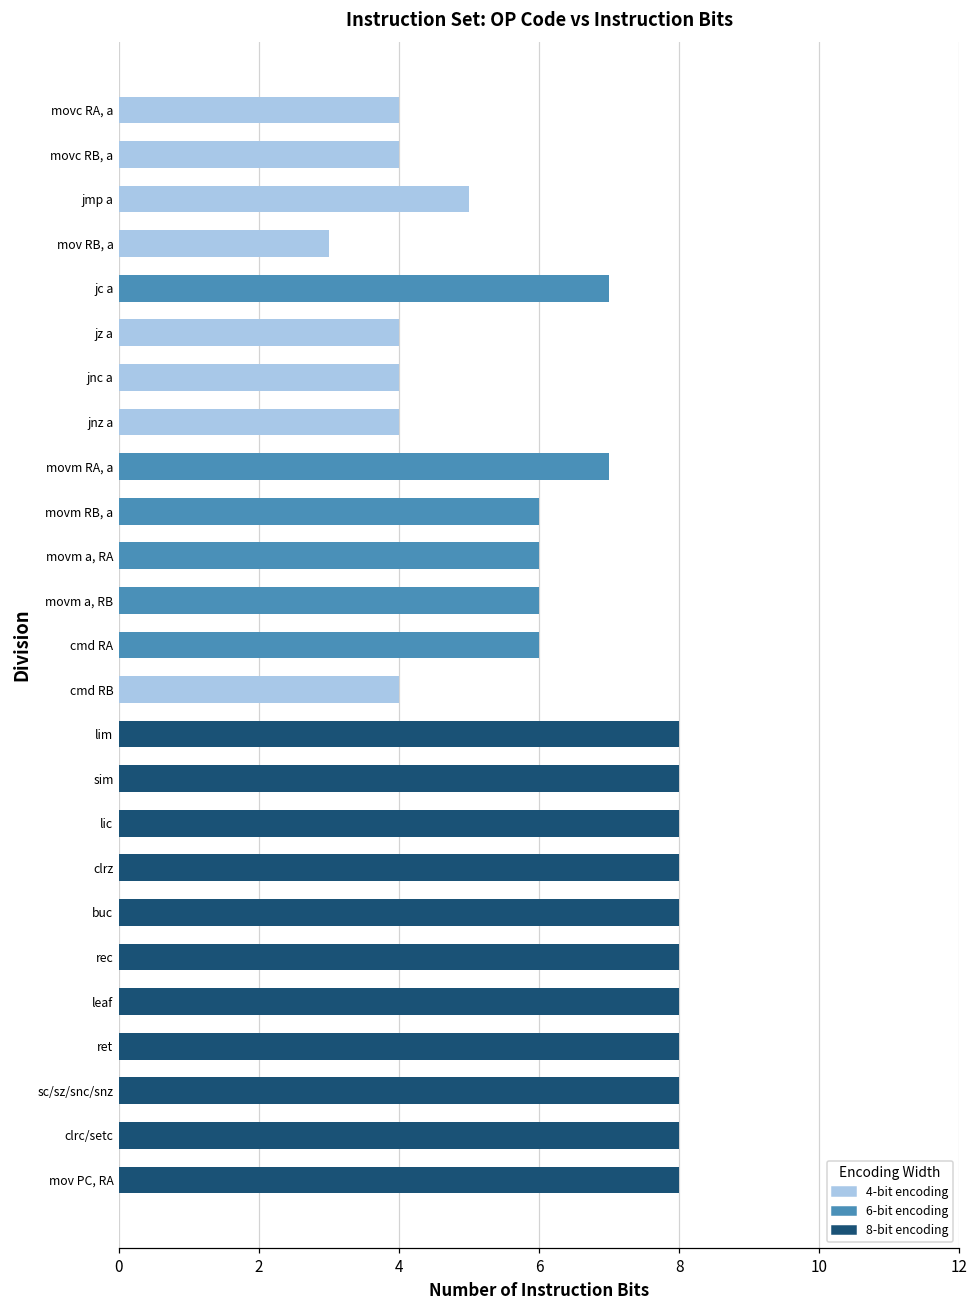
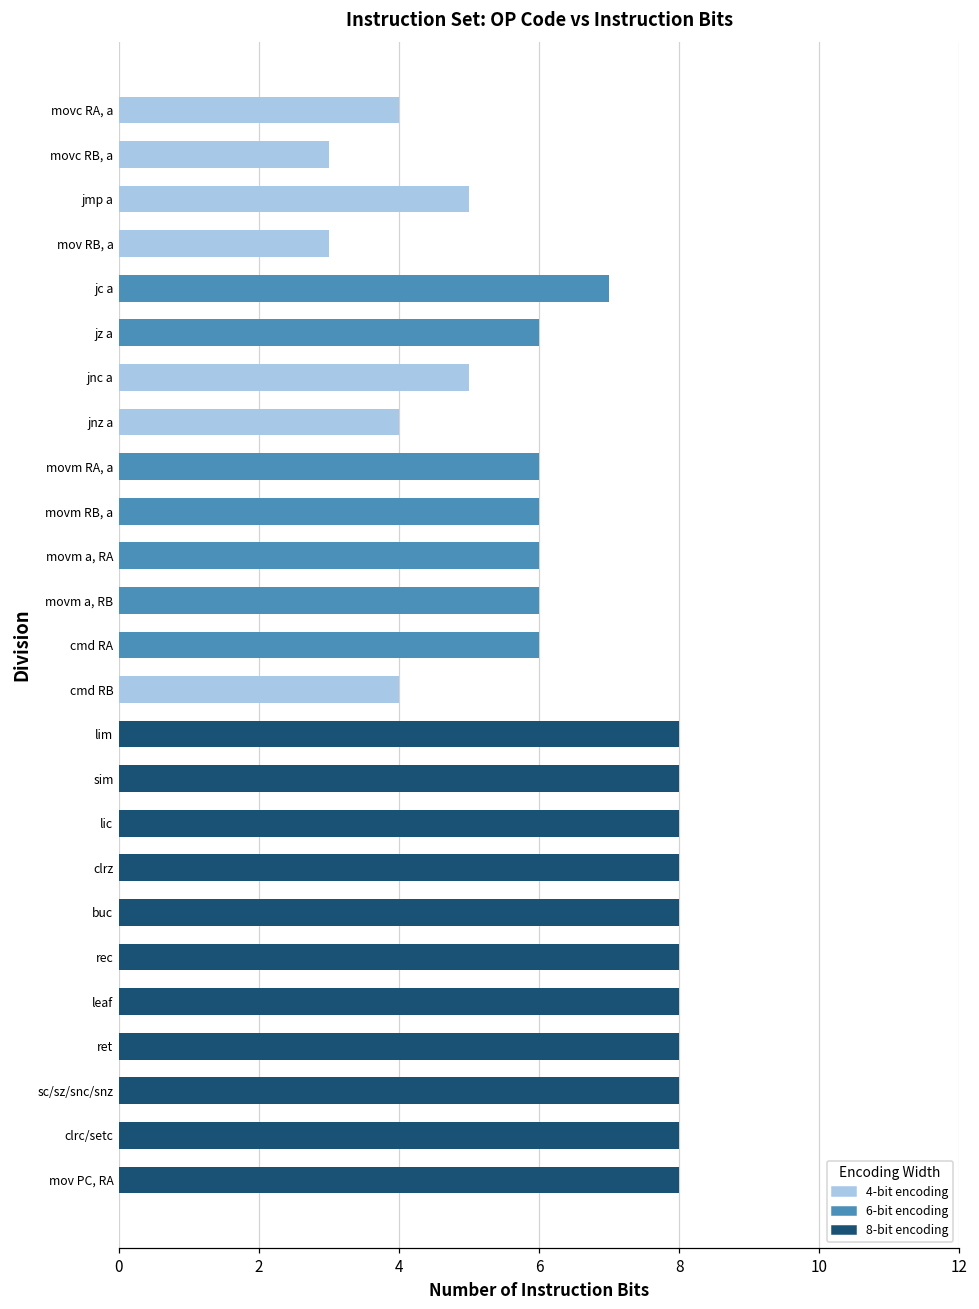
  {
    "movc RA, a": 4,
-   "movc RB, a": 4,
+   "movc RB, a": 3,
    "jmp a": 5,
    "mov RB, a": 3,
    "jc a": 7,
-   "jz a": 4,
-   "jnc a": 4,
+   "jz a": 6,
+   "jnc a": 5,
    "jnz a": 4,
-   "movm RA, a": 7,
+   "movm RA, a": 6,
    "movm RB, a": 6,
    "movm a, RA": 6,
    "movm a, RB": 6,
    "cmd RA": 6,
    "cmd RB": 4,
    "lim": 8,
    "sim": 8,
    "lic": 8,
    "clrz": 8,
    "buc": 8,
    "rec": 8,
    "leaf": 8,
    "ret": 8,
    "sc/sz/snc/snz": 8,
    "clrc/setc": 8,
    "mov PC, RA": 8
  }
